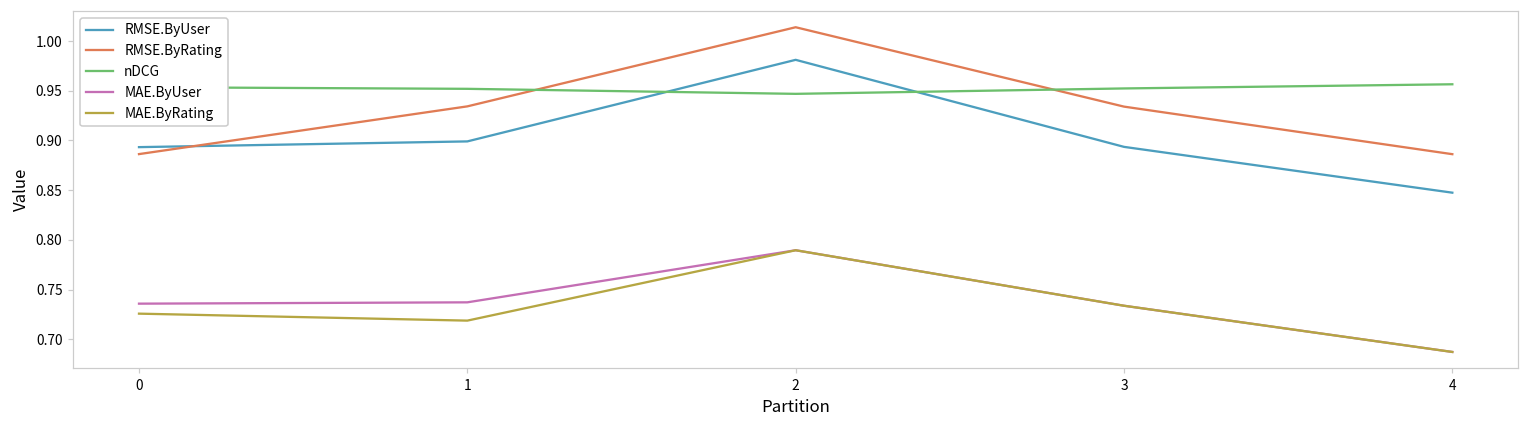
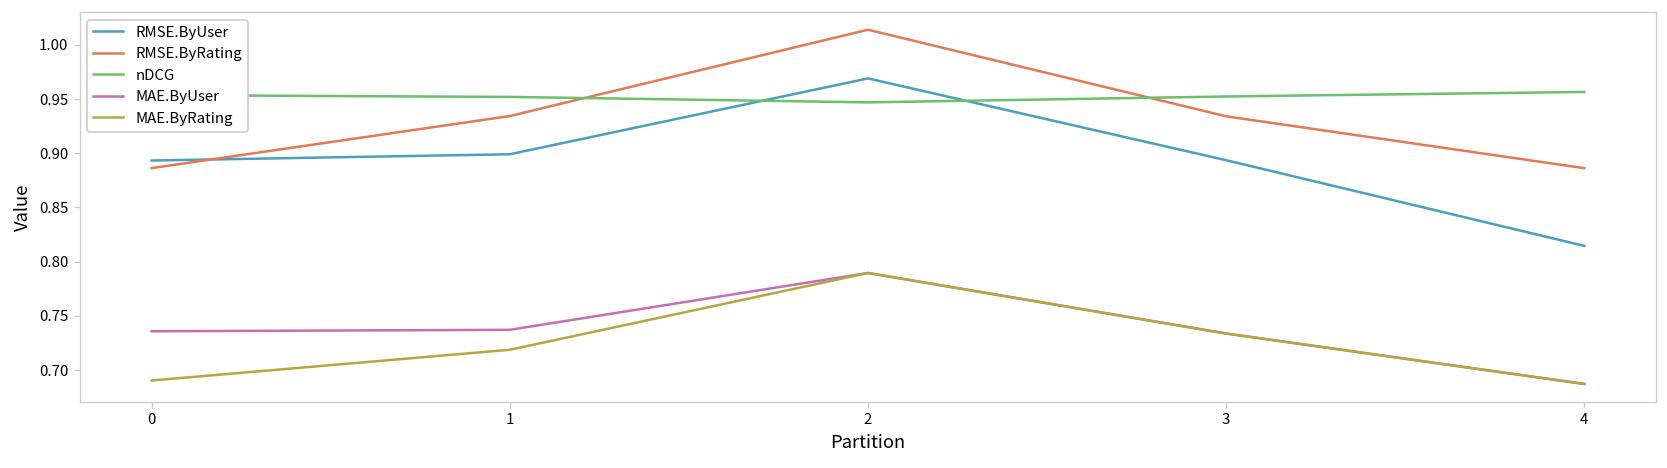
  {
    "RMSE.ByUser": {
      "0": 0.89,
      "1": 0.90,
-     "2": 0.98,
+     "2": 0.97,
      "3": 0.89,
-     "4": 0.85
+     "4": 0.81
    },
    "RMSE.ByRating": {
      "0": 0.89,
      "1": 0.93,
      "2": 1.01,
      "3": 0.93,
      "4": 0.89
    },
    "nDCG": {
      "1": 0.95,
      "2": 0.95,
      "3": 0.95,
      "4": 0.96
    },
    "MAE.ByUser": {
      "0": 0.74,
      "1": 0.74
    },
    "MAE.ByRating": {
-     "0": 0.73,
+     "0": 0.69,
      "1": 0.72
    }
  }
